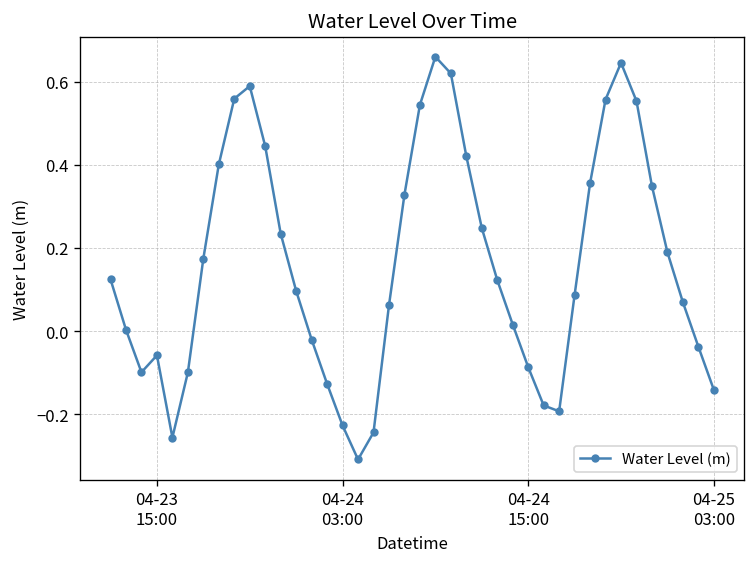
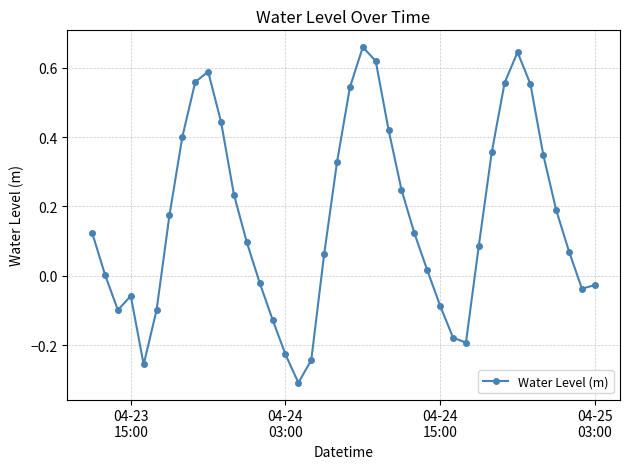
  {
    "04-23 15:00": -0.06,
    "04-24 03:00": -0.23,
    "04-24 15:00": -0.09,
-   "04-25 03:00": -0.14
+   "04-25 03:00": -0.03
  }
